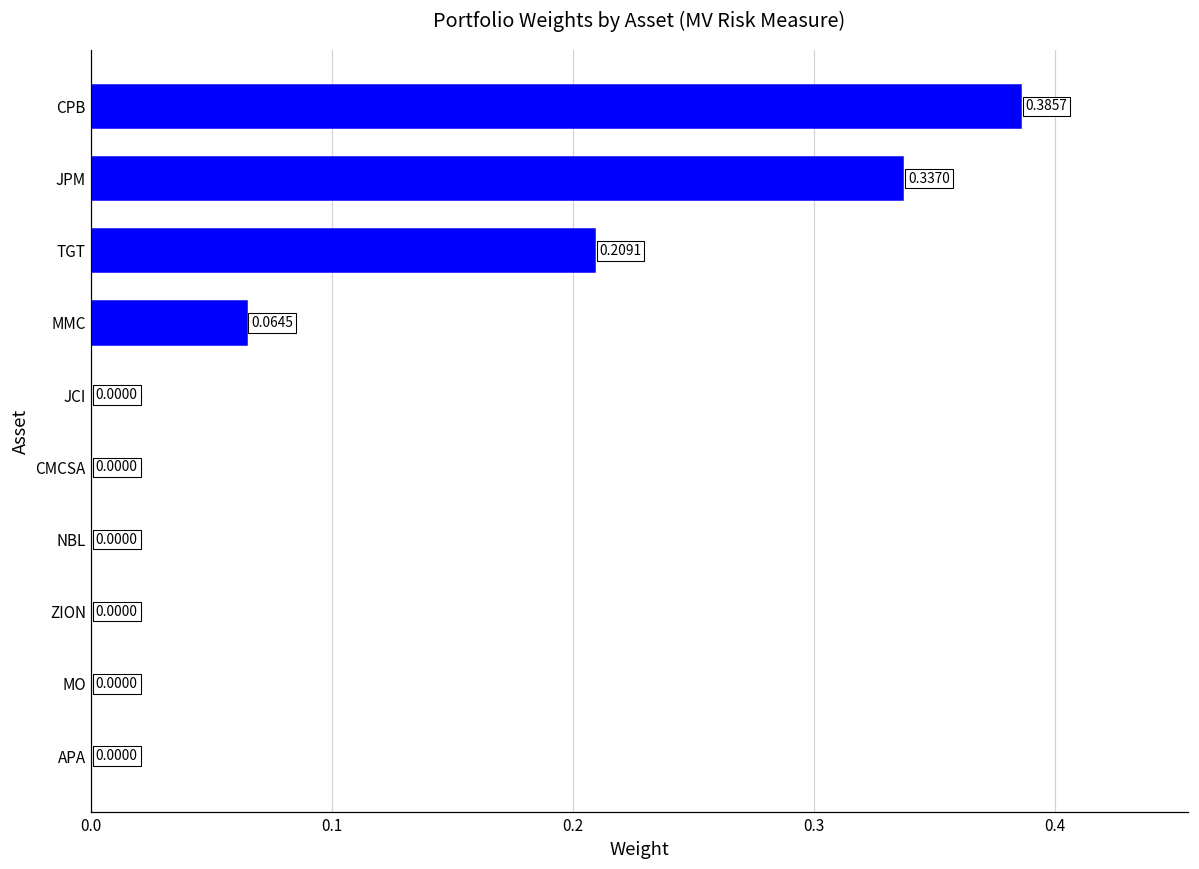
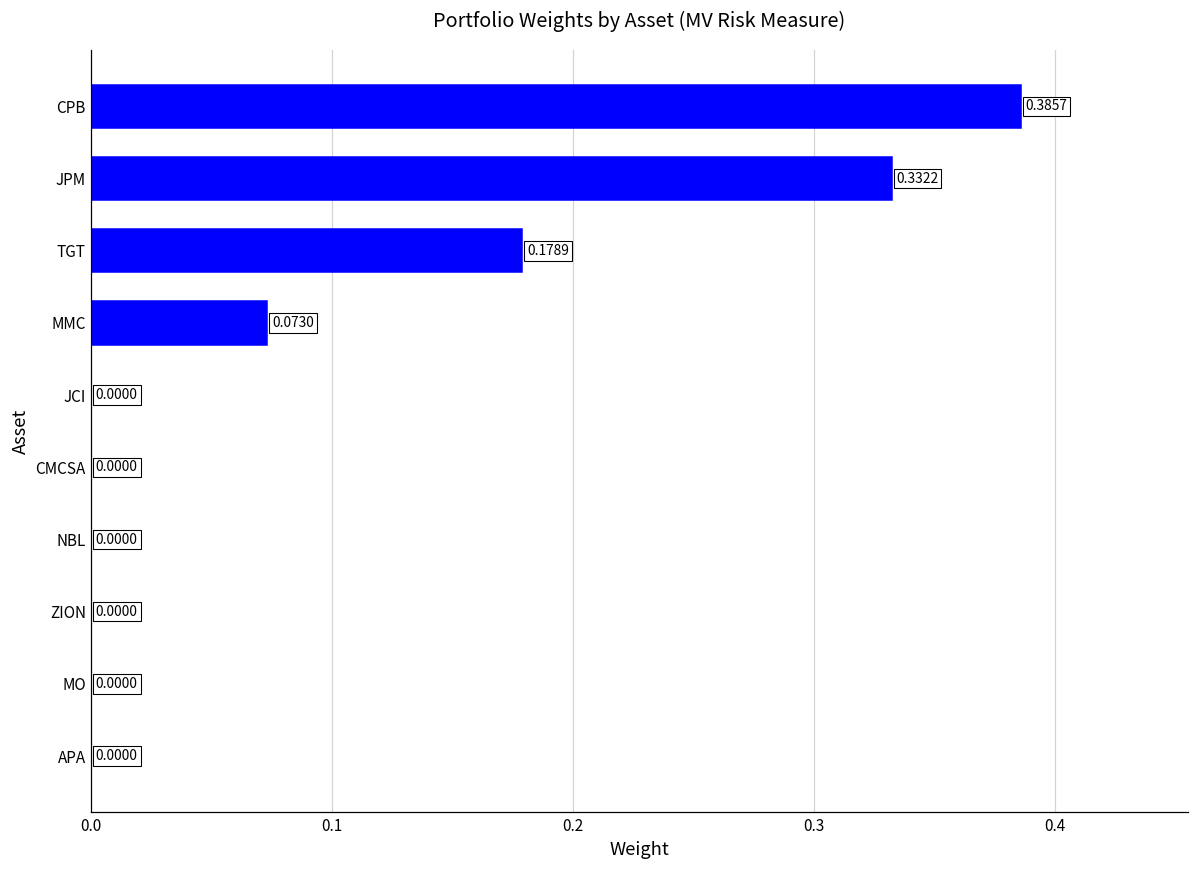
  {
-   "JPM": 0.3370,
-   "TGT": 0.2091,
-   "MMC": 0.0645
+   "JPM": 0.3322,
+   "TGT": 0.1789,
+   "MMC": 0.0730
  }
